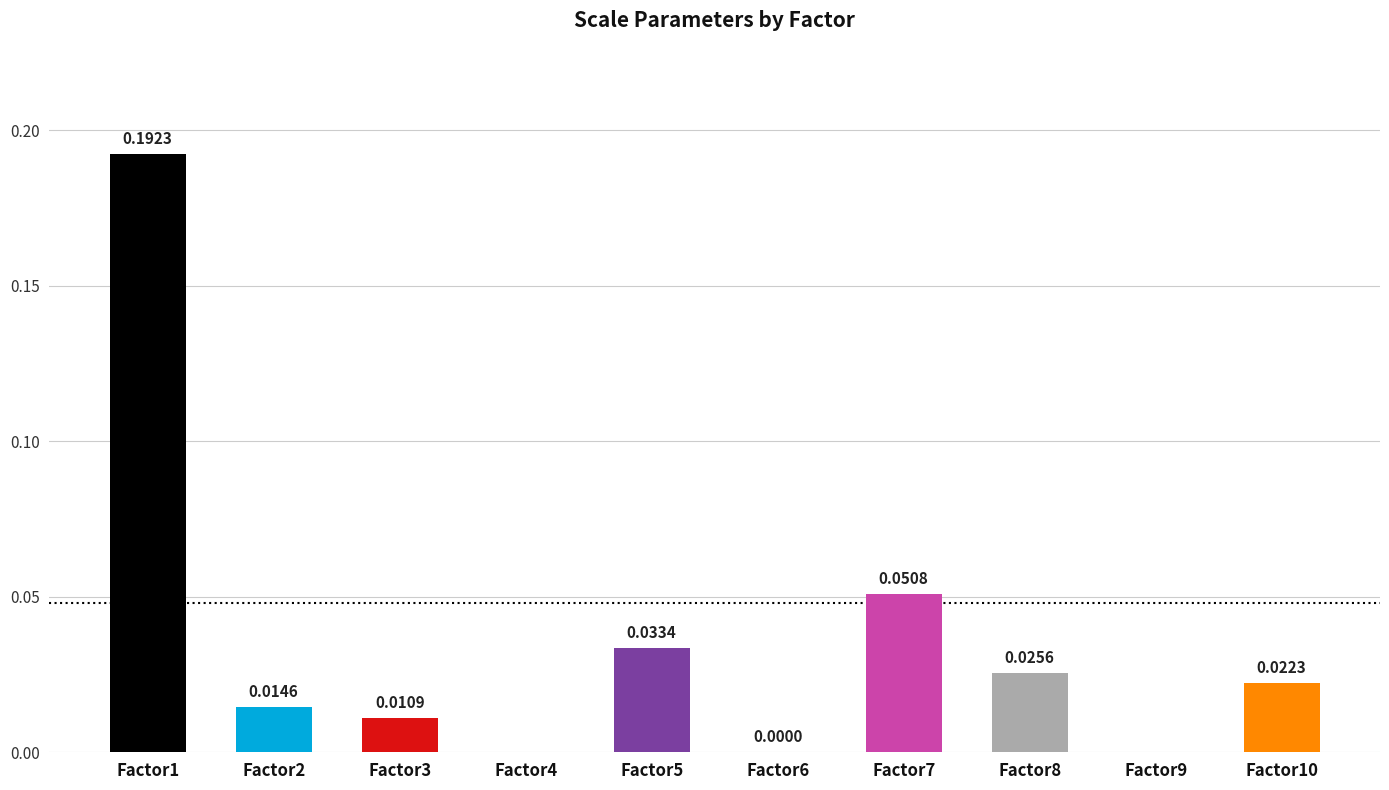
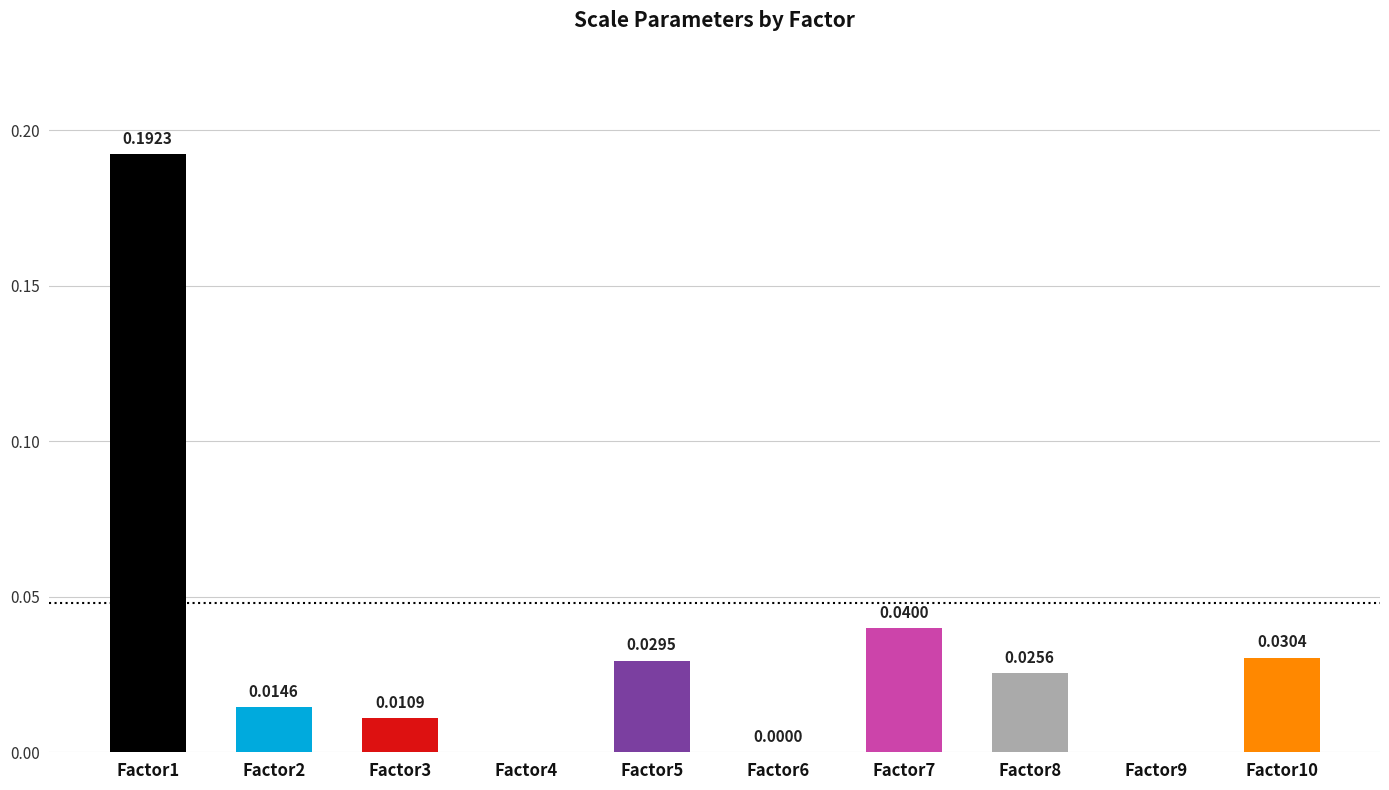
  {
    "Factor1": 0.1923,
    "Factor2": 0.0146,
    "Factor3": 0.0109,
-   "Factor5": 0.0334,
+   "Factor5": 0.0295,
    "Factor6": 0.0000,
-   "Factor7": 0.0508,
+   "Factor7": 0.0400,
    "Factor8": 0.0256,
-   "Factor10": 0.0223
+   "Factor10": 0.0304
  }
